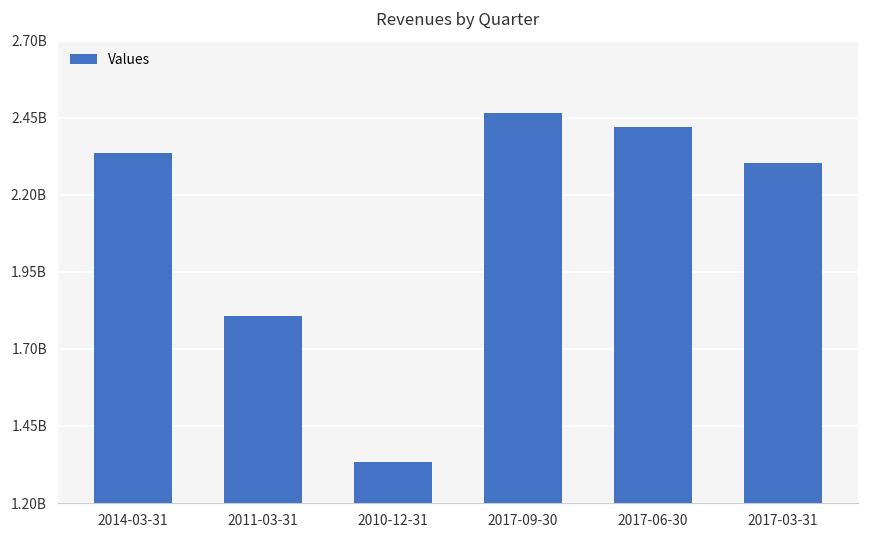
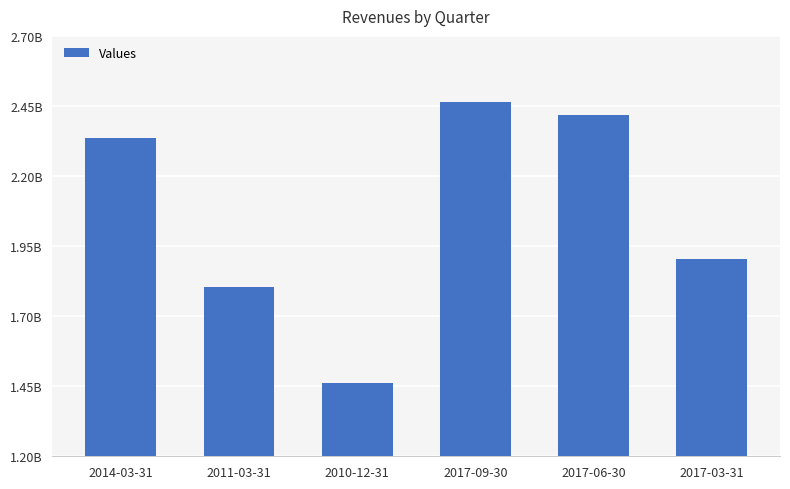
  {
    "2014-03-31": 2340000000,
    "2011-03-31": 1810000000,
-   "2010-12-31": 1330000000,
+   "2010-12-31": 1460000000,
    "2017-09-30": 2470000000,
    "2017-06-30": 2420000000,
-   "2017-03-31": 2300000000
+   "2017-03-31": 1900000000
  }
